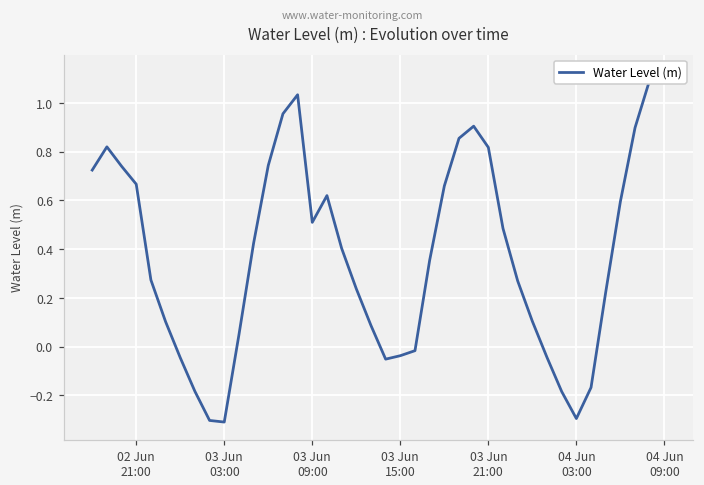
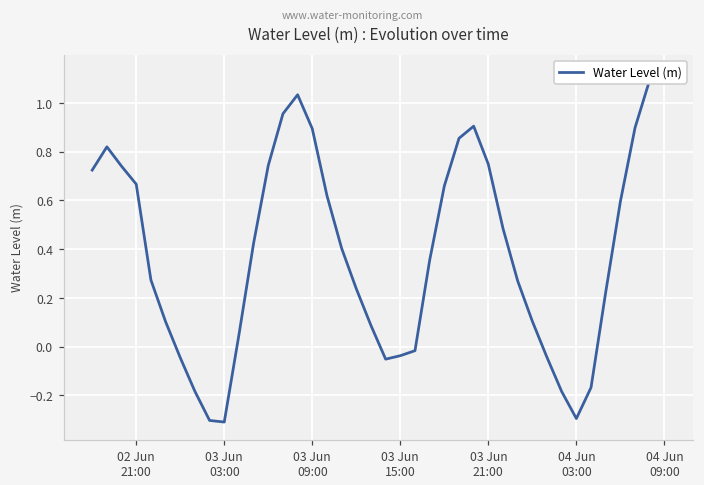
  {
    "02 Jun 21:00": 0.67,
    "03 Jun 03:00": -0.31,
-   "03 Jun 09:00": 0.51,
+   "03 Jun 09:00": 0.89,
    "03 Jun 15:00": -0.04,
-   "03 Jun 21:00": 0.82,
+   "03 Jun 21:00": 0.75,
    "04 Jun 03:00": -0.29
  }
